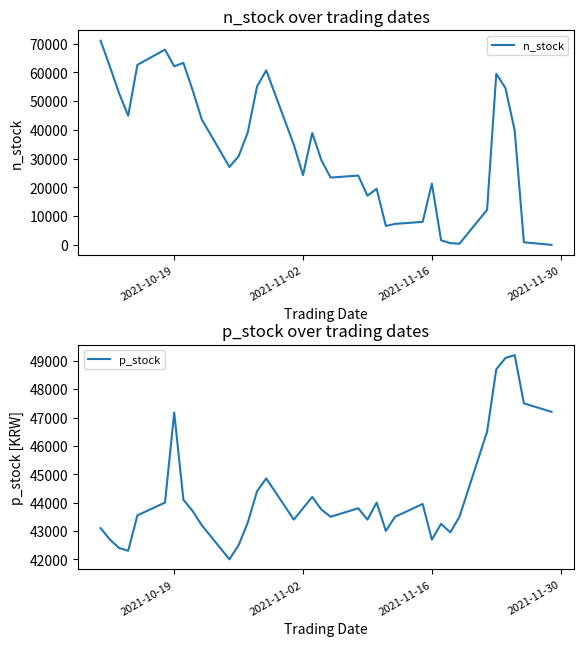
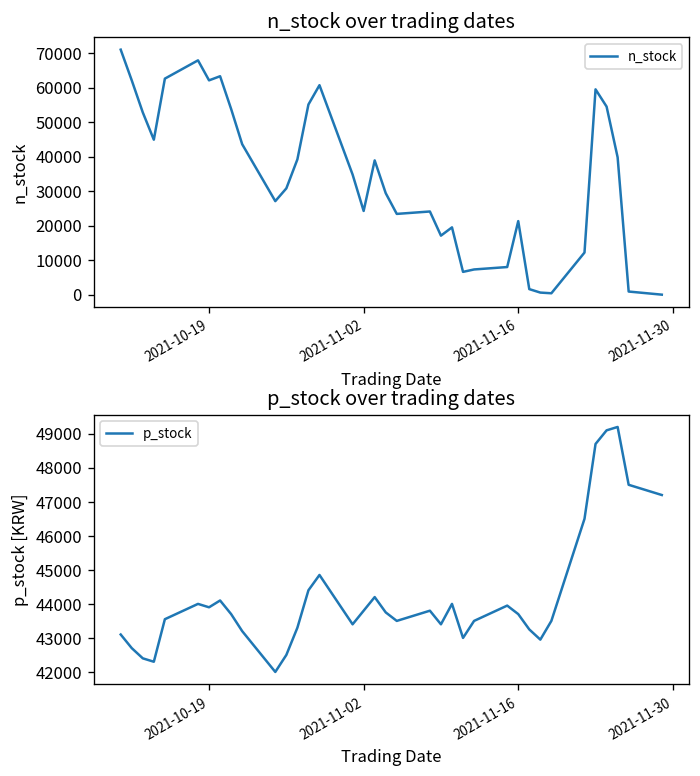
  {
    "n_stock over trading dates": {
      "2021-10-19": 62000,
      "2021-11-02": 24000,
      "2021-11-16": 21000
    },
    "p_stock over trading dates": {
-     "2021-10-19": 47200,
+     "2021-10-19": 43900,
      "2021-11-02": 43800,
-     "2021-11-16": 42700
+     "2021-11-16": 43700
    }
  }
